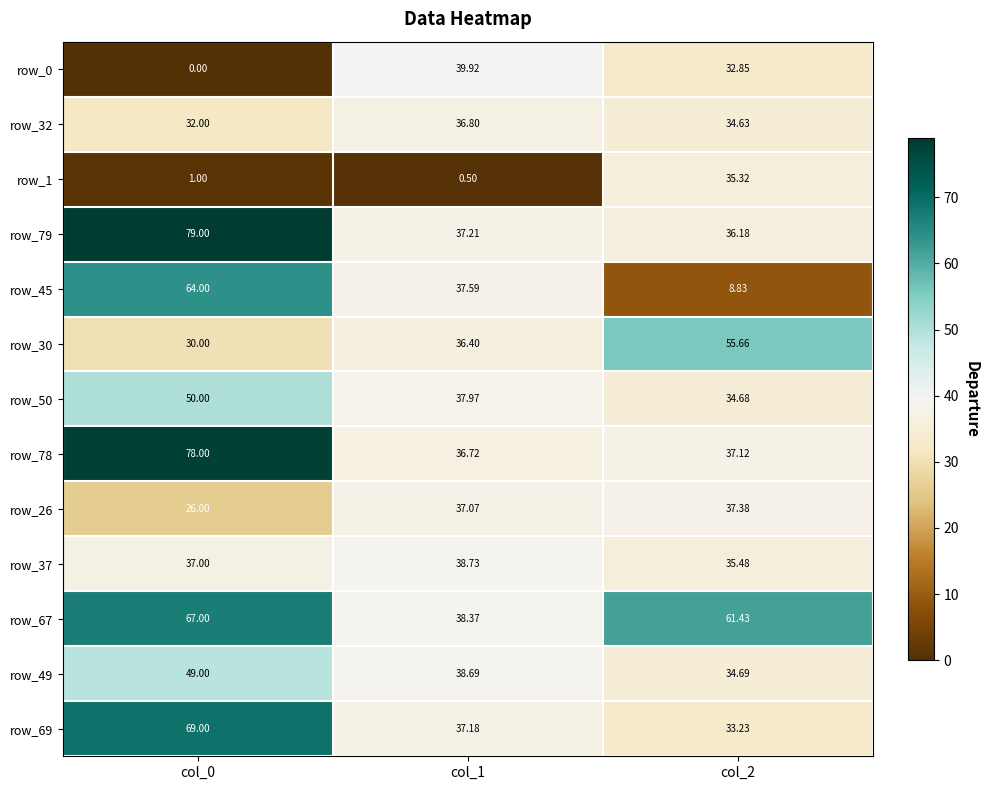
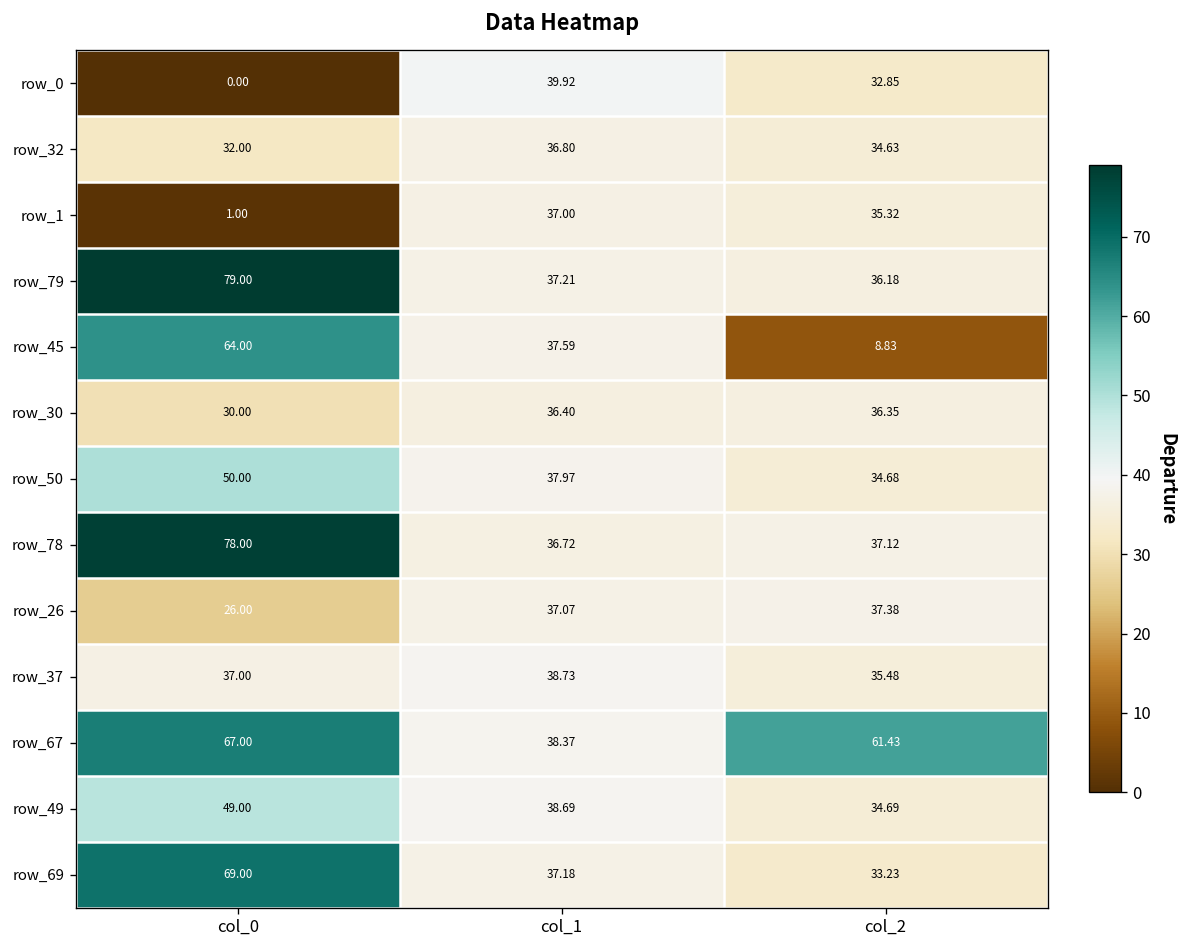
  {
    "row_0": {
      "col_0": 0.00,
      "col_1": 39.92,
      "col_2": 32.85
    },
    "row_32": {
      "col_0": 32.00,
      "col_1": 36.80,
      "col_2": 34.63
    },
    "row_1": {
      "col_0": 1.00,
-     "col_1": 0.50,
+     "col_1": 37.00,
      "col_2": 35.32
    },
    "row_79": {
      "col_0": 79.00,
      "col_1": 37.21,
      "col_2": 36.18
    },
    "row_45": {
      "col_0": 64.00,
      "col_1": 37.59,
      "col_2": 8.83
    },
    "row_30": {
      "col_0": 30.00,
      "col_1": 36.40,
-     "col_2": 55.66
+     "col_2": 36.35
    },
    "row_50": {
      "col_0": 50.00,
      "col_1": 37.97,
      "col_2": 34.68
    },
    "row_78": {
      "col_0": 78.00,
      "col_1": 36.72,
      "col_2": 37.12
    },
    "row_26": {
      "col_0": 26.00,
      "col_1": 37.07,
      "col_2": 37.38
    },
    "row_37": {
      "col_0": 37.00,
      "col_1": 38.73,
      "col_2": 35.48
    },
    "row_67": {
      "col_0": 67.00,
      "col_1": 38.37,
      "col_2": 61.43
    },
    "row_49": {
      "col_0": 49.00,
      "col_1": 38.69,
      "col_2": 34.69
    },
    "row_69": {
      "col_0": 69.00,
      "col_1": 37.18,
      "col_2": 33.23
    }
  }
